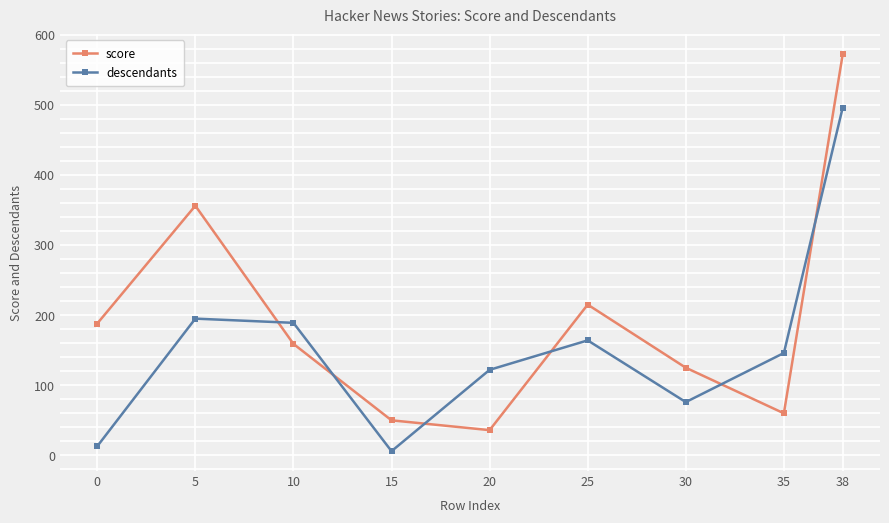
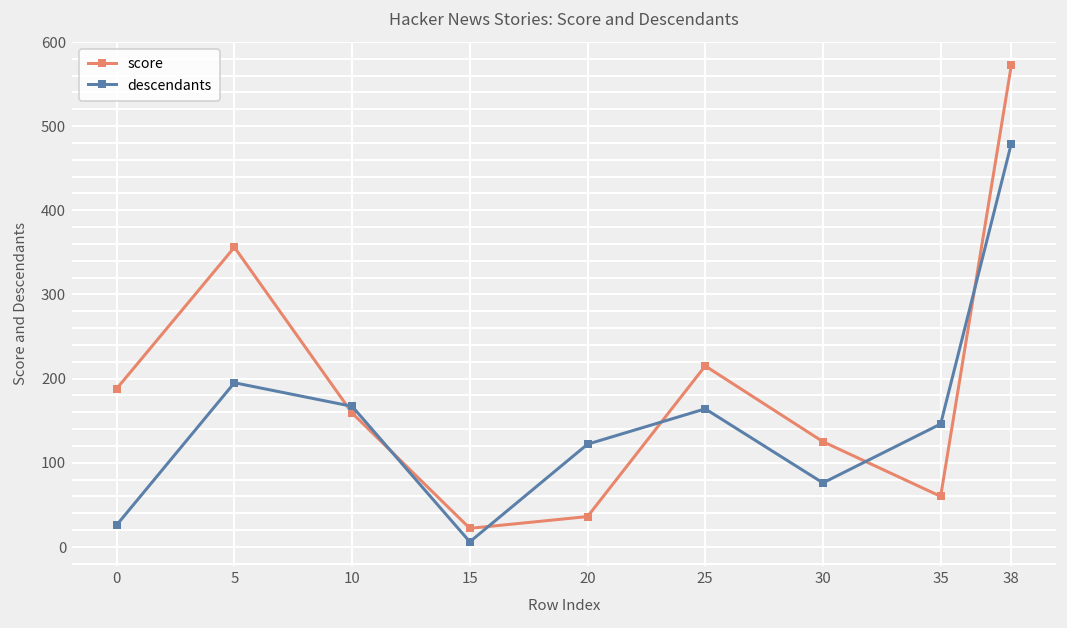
  {
    "score": {
      "0": 190,
      "5": 360,
      "10": 160,
-     "15": 50,
+     "15": 20,
      "20": 40,
      "25": 220,
      "30": 130,
      "35": 60,
      "38": 570
    },
    "descendants": {
-     "0": 10,
+     "0": 30,
      "5": 200,
-     "10": 190,
+     "10": 170,
      "15": 10,
      "20": 120,
      "25": 160,
      "30": 80,
      "35": 150,
-     "38": 500
+     "38": 480
    }
  }
